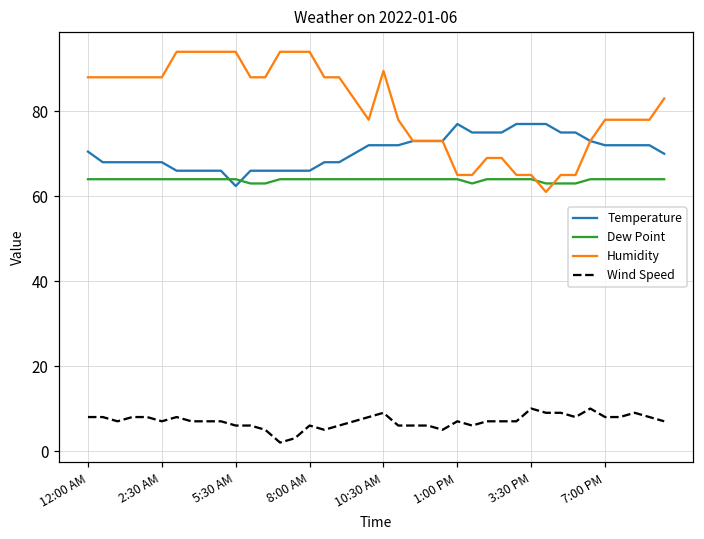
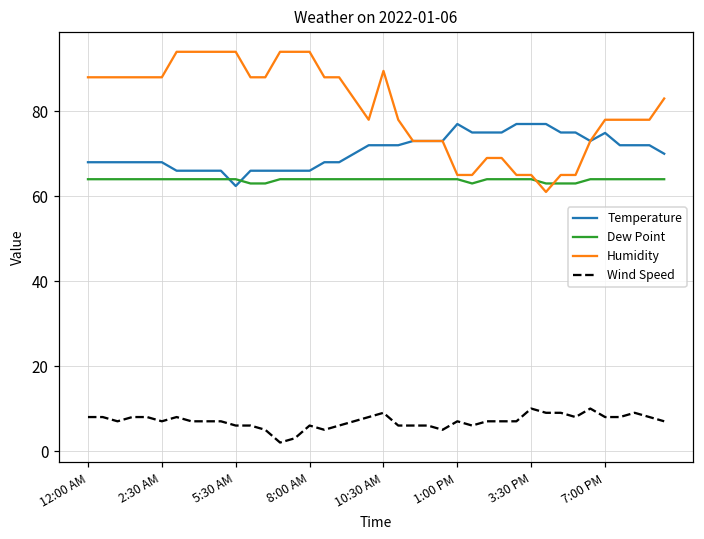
  {
    "Temperature": {
-     "12:00 AM": 71,
+     "12:00 AM": 68,
      "2:30 AM": 68,
      "5:30 AM": 62,
      "8:00 AM": 66,
      "10:30 AM": 72,
      "1:00 PM": 77,
      "3:30 PM": 77,
-     "7:00 PM": 72
+     "7:00 PM": 75
    },
    "Dew Point": {
      "12:00 AM": 64,
      "2:30 AM": 64,
      "5:30 AM": 64,
      "8:00 AM": 64,
      "10:30 AM": 64,
      "1:00 PM": 64,
      "3:30 PM": 64,
      "7:00 PM": 64
    },
    "Humidity": {
      "12:00 AM": 88,
      "2:30 AM": 88,
      "5:30 AM": 94,
      "8:00 AM": 94,
      "10:30 AM": 90,
      "1:00 PM": 65,
      "3:30 PM": 65,
      "7:00 PM": 78
    },
    "Wind Speed": {
      "12:00 AM": 8,
      "2:30 AM": 7,
      "5:30 AM": 6,
      "8:00 AM": 6,
      "10:30 AM": 9,
      "1:00 PM": 7,
      "3:30 PM": 10,
      "7:00 PM": 8
    }
  }
